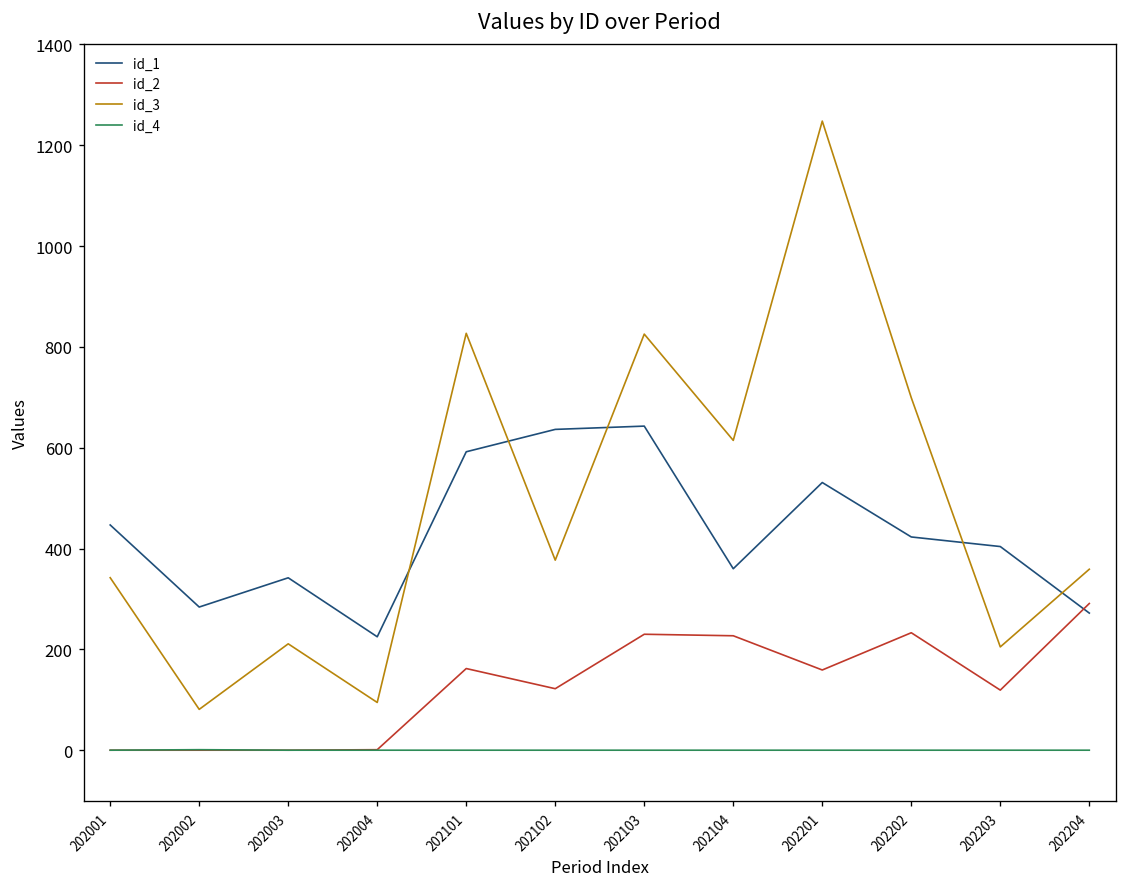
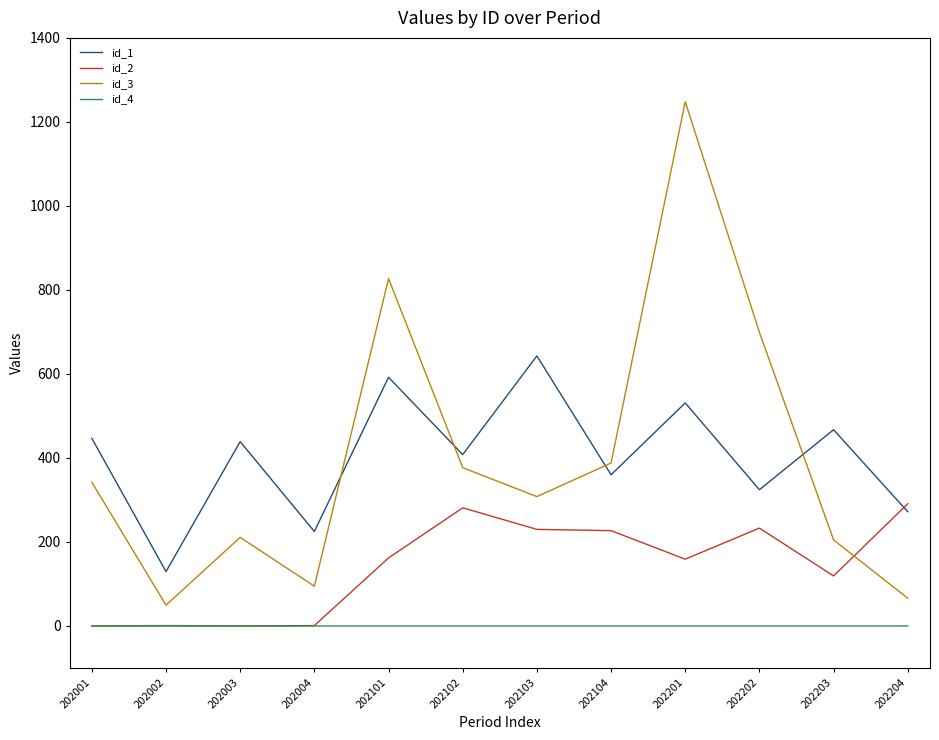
  {
    "id_1": {
      "202001": 450,
-     "202002": 280,
-     "202003": 340,
+     "202002": 130,
+     "202003": 440,
      "202004": 230,
      "202101": 590,
-     "202102": 640,
+     "202102": 410,
      "202103": 640,
      "202104": 360,
      "202201": 530,
-     "202202": 420,
-     "202203": 400,
+     "202202": 320,
+     "202203": 470,
      "202204": 270
    },
    "id_2": {
      "202101": 160,
-     "202102": 120,
+     "202102": 280,
      "202103": 230,
      "202104": 230,
      "202201": 160,
      "202202": 230,
      "202203": 120,
      "202204": 290
    },
    "id_3": {
      "202001": 340,
-     "202002": 80,
+     "202002": 50,
      "202003": 210,
      "202004": 90,
      "202101": 830,
      "202102": 380,
-     "202103": 830,
-     "202104": 610,
+     "202103": 310,
+     "202104": 390,
      "202201": 1250,
      "202202": 700,
      "202203": 200,
-     "202204": 360
+     "202204": 70
    },
    "id_4": {
      "202101": 0,
      "202102": 0,
      "202103": 0,
      "202104": 0,
      "202201": 0,
      "202202": 0,
      "202203": 0,
      "202204": 0
    }
  }
